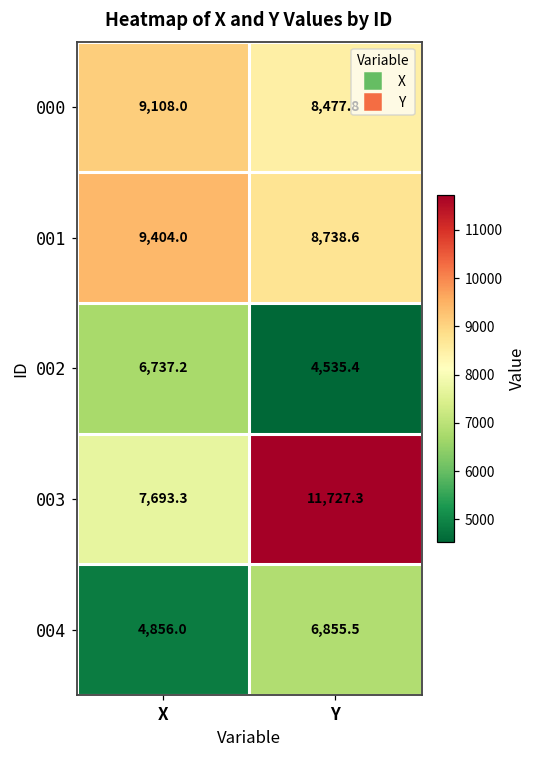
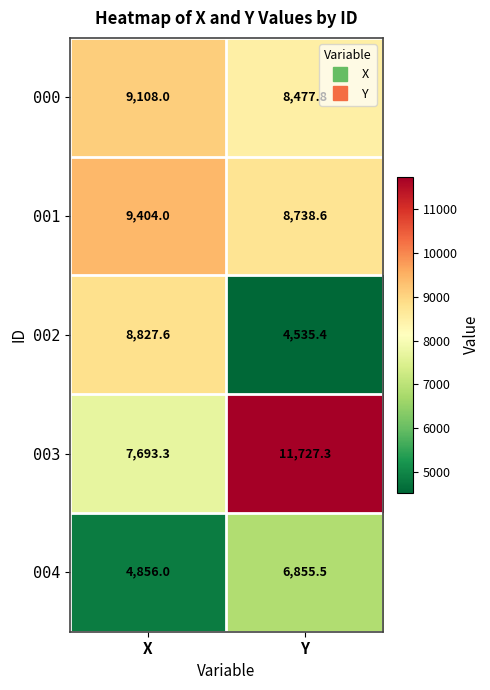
  {
    "000": {
      "X": "9,108.0"
    },
    "001": {
      "X": "9,404.0",
      "Y": "8,738.6"
    },
    "002": {
-     "X": "6,737.2",
+     "X": "8,827.6",
      "Y": "4,535.4"
    },
    "003": {
      "X": "7,693.3",
      "Y": "11,727.3"
    },
    "004": {
      "X": "4,856.0",
      "Y": "6,855.5"
    }
  }
